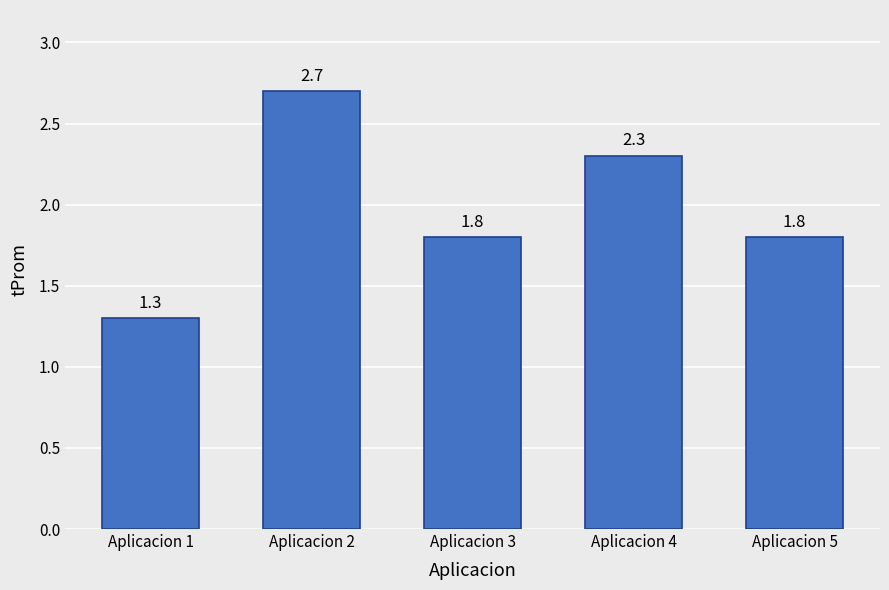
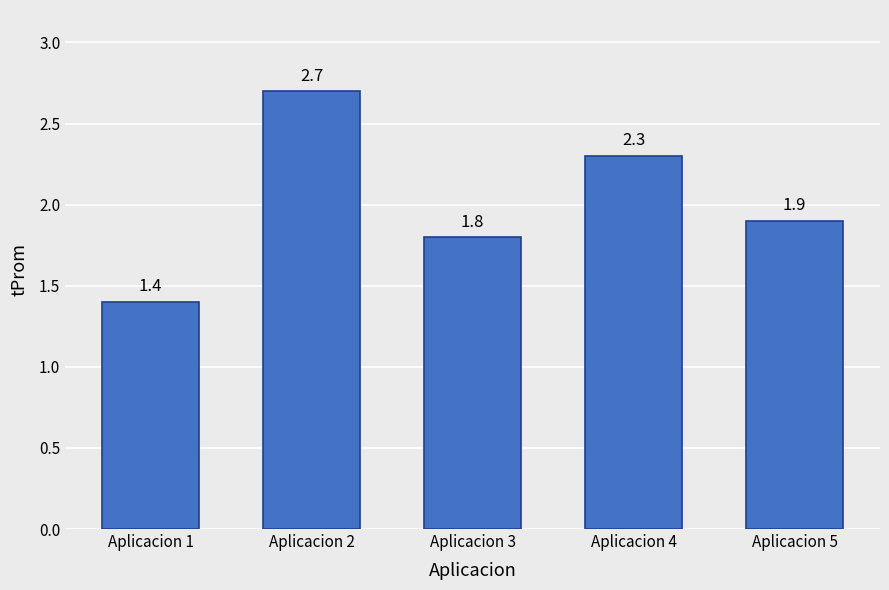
  {
-   "Aplicacion 1": 1.3,
+   "Aplicacion 1": 1.4,
    "Aplicacion 2": 2.7,
    "Aplicacion 3": 1.8,
    "Aplicacion 4": 2.3,
-   "Aplicacion 5": 1.8
+   "Aplicacion 5": 1.9
  }
